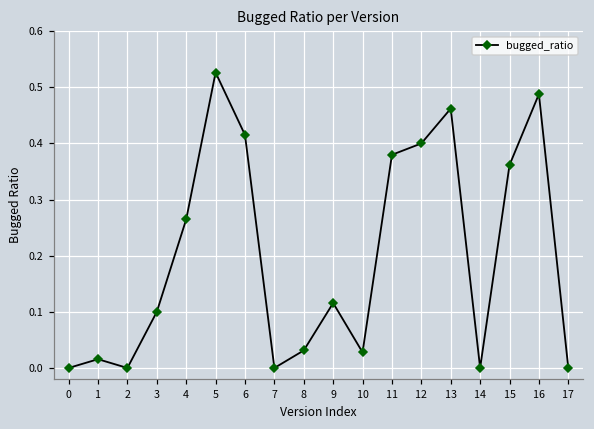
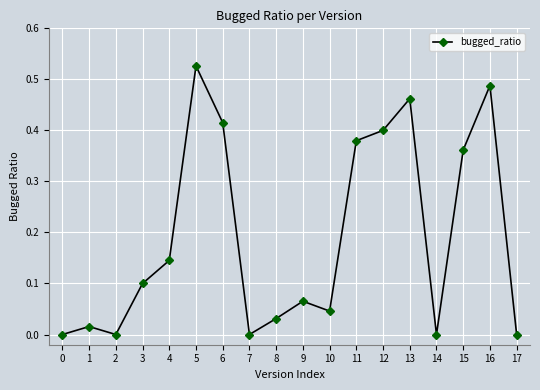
  {
    "0": 0.00,
    "1": 0.02,
    "2": 0.00,
    "3": 0.10,
-   "4": 0.26,
+   "4": 0.15,
    "5": 0.53,
    "6": 0.42,
    "7": 0.00,
    "8": 0.03,
-   "9": 0.12,
-   "10": 0.03,
+   "9": 0.07,
+   "10": 0.05,
    "11": 0.38,
    "12": 0.40,
    "13": 0.46,
    "14": 0.00,
    "15": 0.36,
    "16": 0.49,
    "17": 0.00
  }
